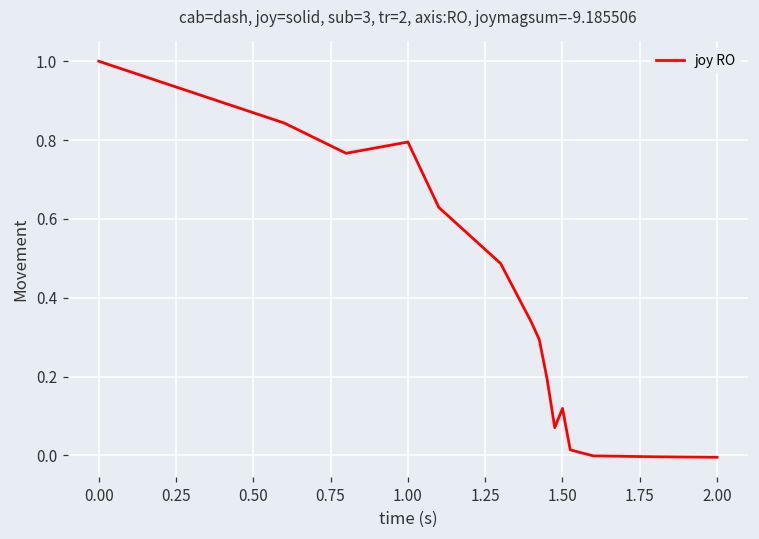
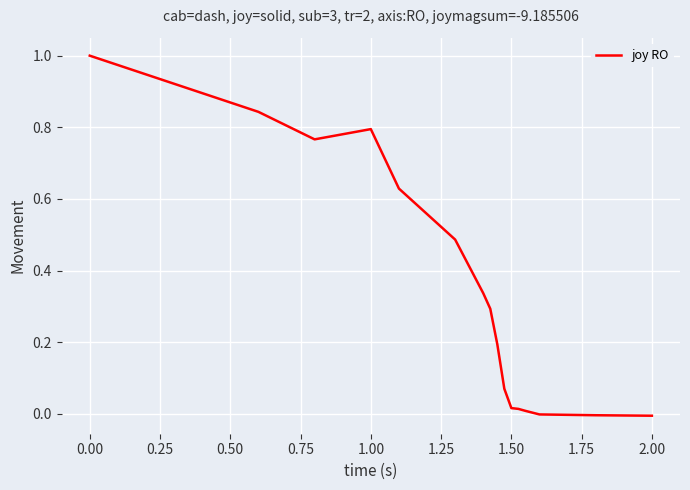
  {
    "0.00": 1.00,
    "1.00": 0.80,
-   "1.50": 0.12,
+   "1.50": 0.02,
    "2.00": 0.00
  }
